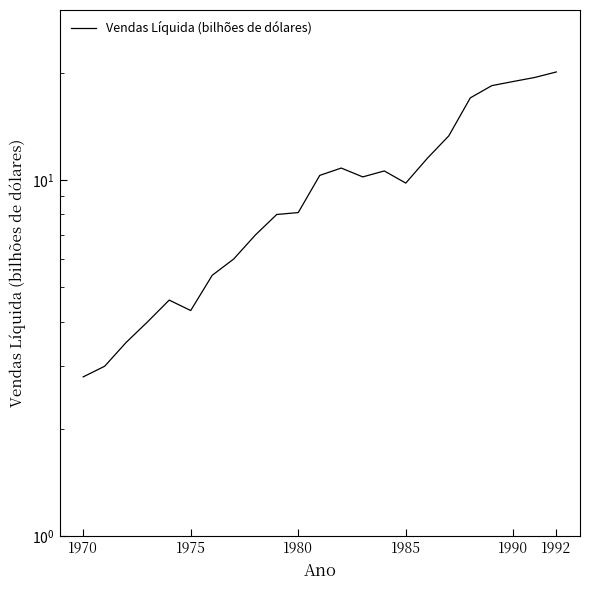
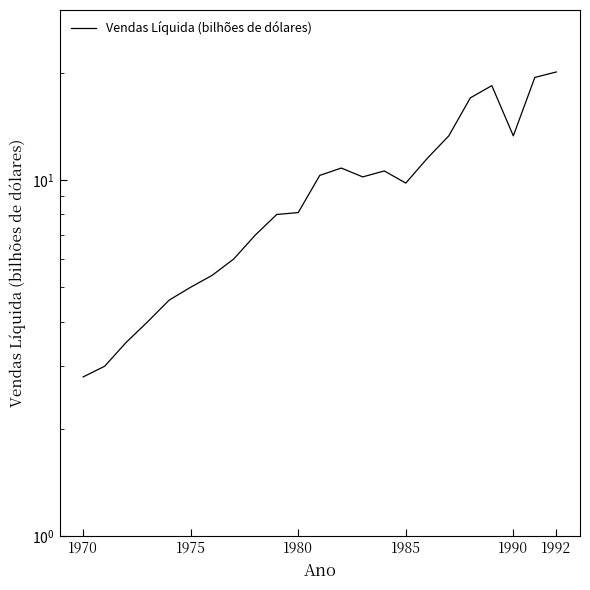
  {
    "1970": 2.8,
-   "1975": 4.3,
+   "1975": 5.0,
    "1980": 8.1,
    "1985": 9.8,
-   "1990": 19,
+   "1990": 13.3,
    "1992": 20
  }
